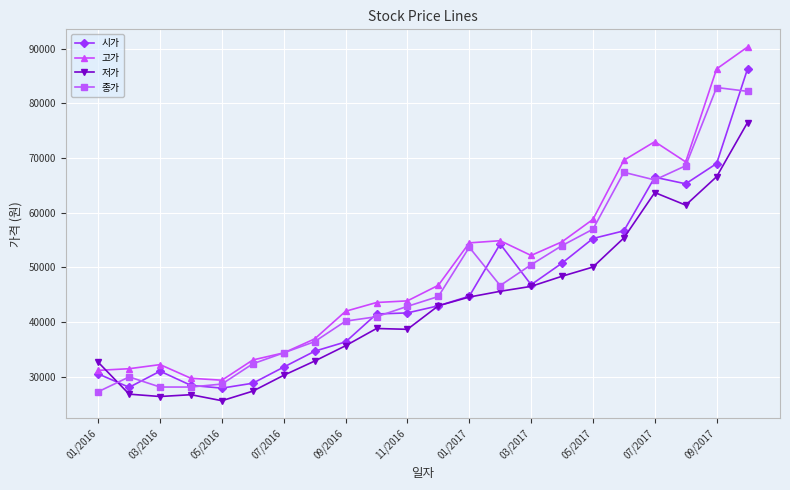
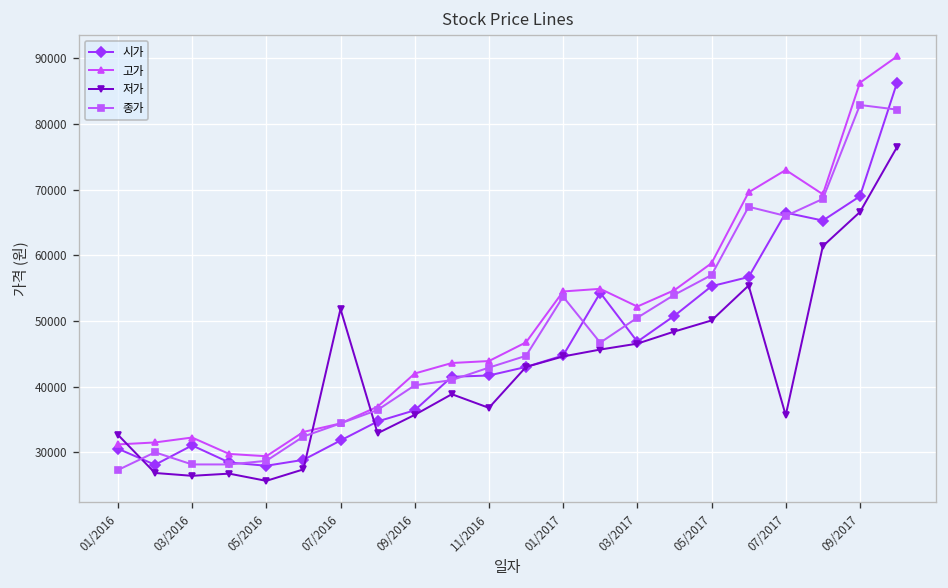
  {
    "저가": {
      "01/2016": 33000,
      "03/2016": 26000,
      "05/2016": 26000,
-     "07/2016": 30000,
+     "07/2016": 52000,
      "09/2016": 36000,
-     "11/2016": 39000,
+     "11/2016": 37000,
      "05/2017": 50000,
-     "07/2017": 64000,
+     "07/2017": 36000,
      "09/2017": 67000
    }
  }
